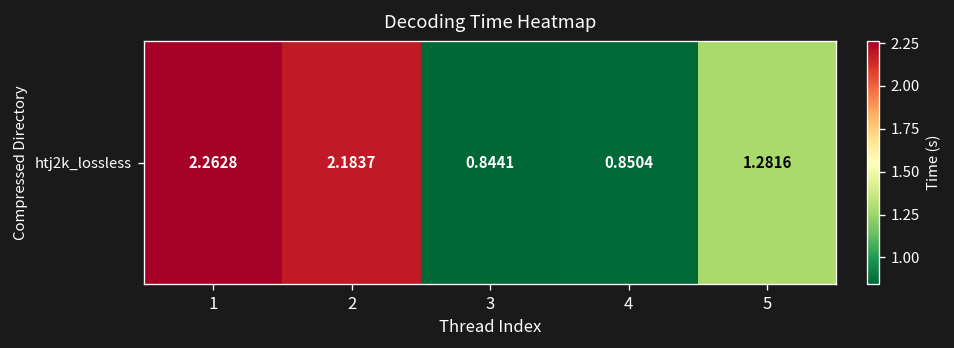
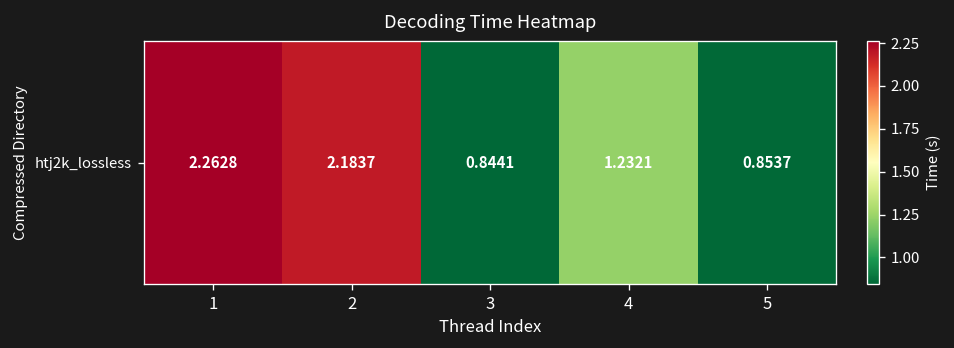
  {
    "htj2k_lossless": {
      "1": 2.2628,
      "2": 2.1837,
      "3": 0.8441,
-     "4": 0.8504,
-     "5": 1.2816
+     "4": 1.2321,
+     "5": 0.8537
    }
  }
